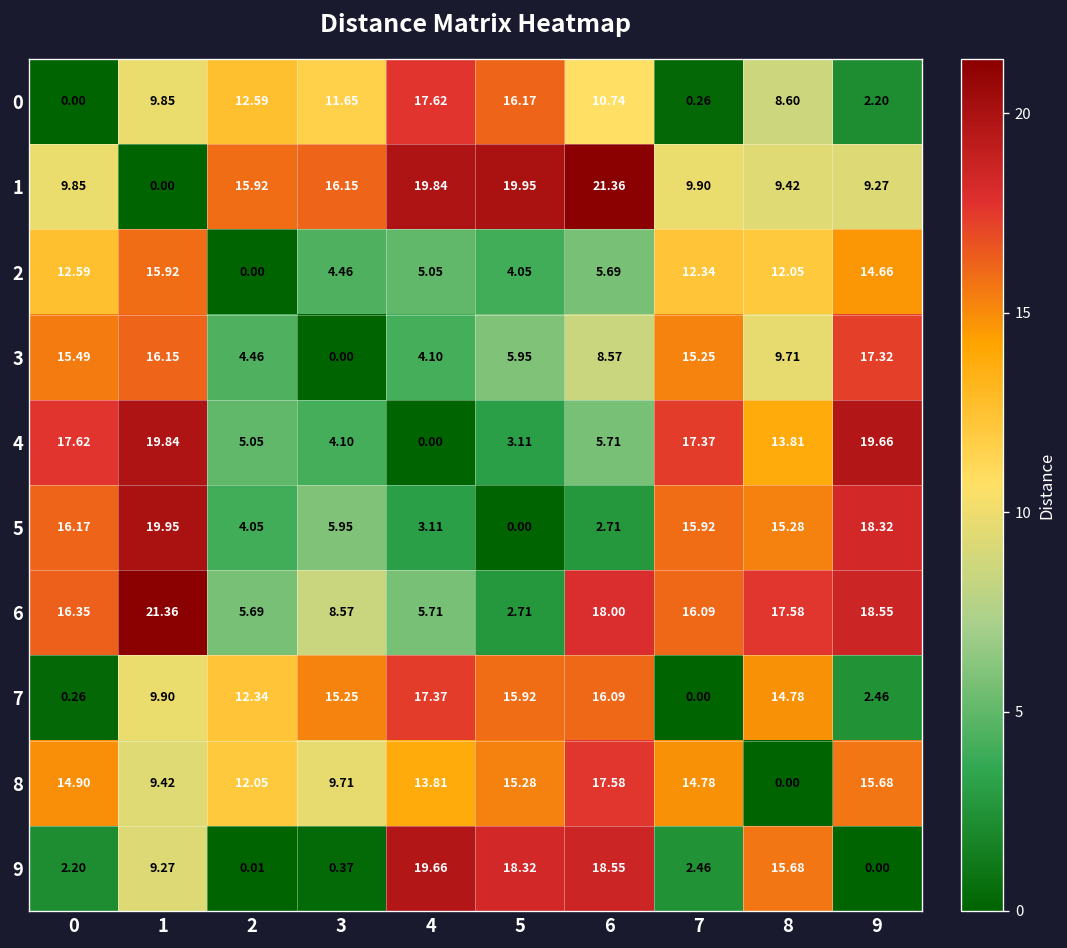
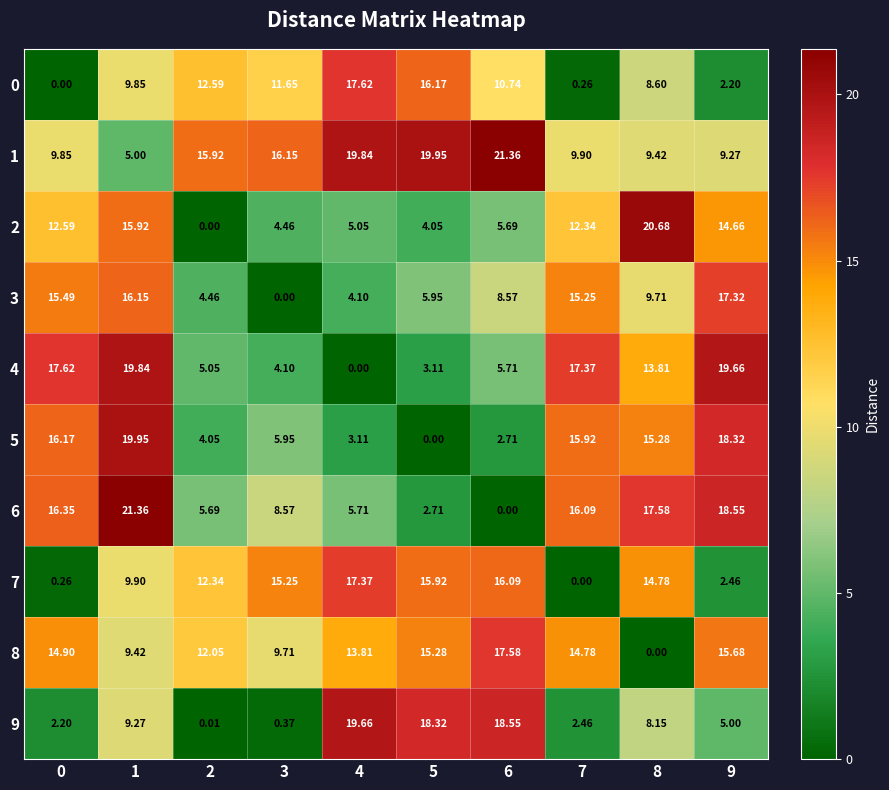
  {
    "0": {
      "0": 0.00,
      "1": 9.85,
      "2": 12.59,
      "3": 11.65,
      "4": 17.62,
      "5": 16.17,
      "6": 10.74,
      "7": 0.26,
      "8": 8.60,
      "9": 2.20
    },
    "1": {
      "0": 9.85,
-     "1": 0.00,
+     "1": 5.00,
      "2": 15.92,
      "3": 16.15,
      "4": 19.84,
      "5": 19.95,
      "6": 21.36,
      "7": 9.90,
      "8": 9.42,
      "9": 9.27
    },
    "2": {
      "0": 12.59,
      "1": 15.92,
      "2": 0.00,
      "3": 4.46,
      "4": 5.05,
      "5": 4.05,
      "6": 5.69,
      "7": 12.34,
-     "8": 12.05,
+     "8": 20.68,
      "9": 14.66
    },
    "3": {
      "0": 15.49,
      "1": 16.15,
      "2": 4.46,
      "3": 0.00,
      "4": 4.10,
      "5": 5.95,
      "6": 8.57,
      "7": 15.25,
      "8": 9.71,
      "9": 17.32
    },
    "4": {
      "0": 17.62,
      "1": 19.84,
      "2": 5.05,
      "3": 4.10,
      "4": 0.00,
      "5": 3.11,
      "6": 5.71,
      "7": 17.37,
      "8": 13.81,
      "9": 19.66
    },
    "5": {
      "0": 16.17,
      "1": 19.95,
      "2": 4.05,
      "3": 5.95,
      "4": 3.11,
      "5": 0.00,
      "6": 2.71,
      "7": 15.92,
      "8": 15.28,
      "9": 18.32
    },
    "6": {
      "0": 16.35,
      "1": 21.36,
      "2": 5.69,
      "3": 8.57,
      "4": 5.71,
      "5": 2.71,
-     "6": 18.00,
+     "6": 0.00,
      "7": 16.09,
      "8": 17.58,
      "9": 18.55
    },
    "7": {
      "0": 0.26,
      "1": 9.90,
      "2": 12.34,
      "3": 15.25,
      "4": 17.37,
      "5": 15.92,
      "6": 16.09,
      "7": 0.00,
      "8": 14.78,
      "9": 2.46
    },
    "8": {
      "0": 14.90,
      "1": 9.42,
      "2": 12.05,
      "3": 9.71,
      "4": 13.81,
      "5": 15.28,
      "6": 17.58,
      "7": 14.78,
      "8": 0.00,
      "9": 15.68
    },
    "9": {
      "0": 2.20,
      "1": 9.27,
      "2": 0.01,
      "3": 0.37,
      "4": 19.66,
      "5": 18.32,
      "6": 18.55,
      "7": 2.46,
-     "8": 15.68,
-     "9": 0.00
+     "8": 8.15,
+     "9": 5.00
    }
  }
